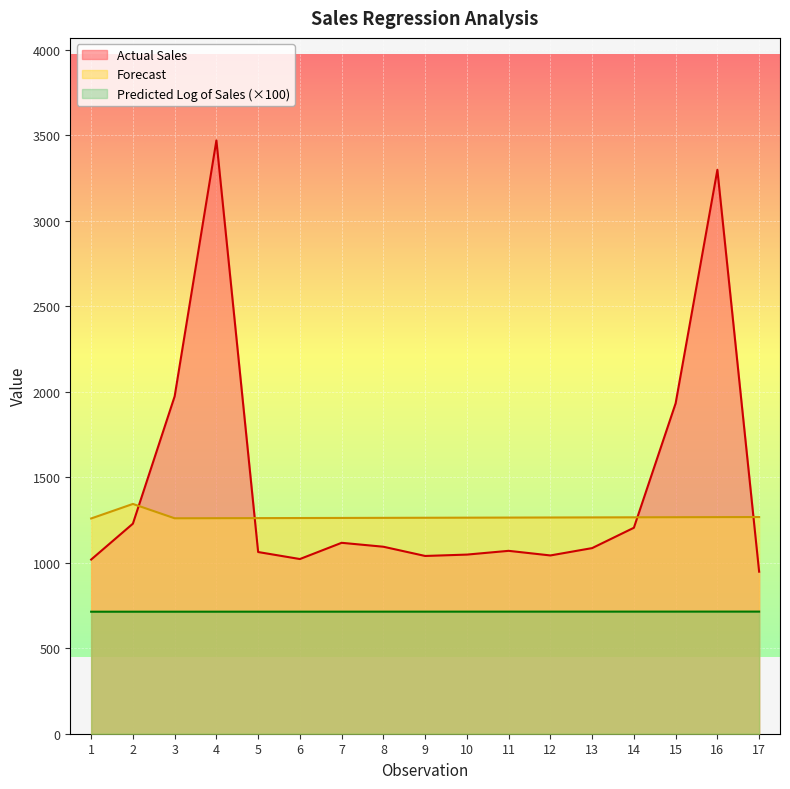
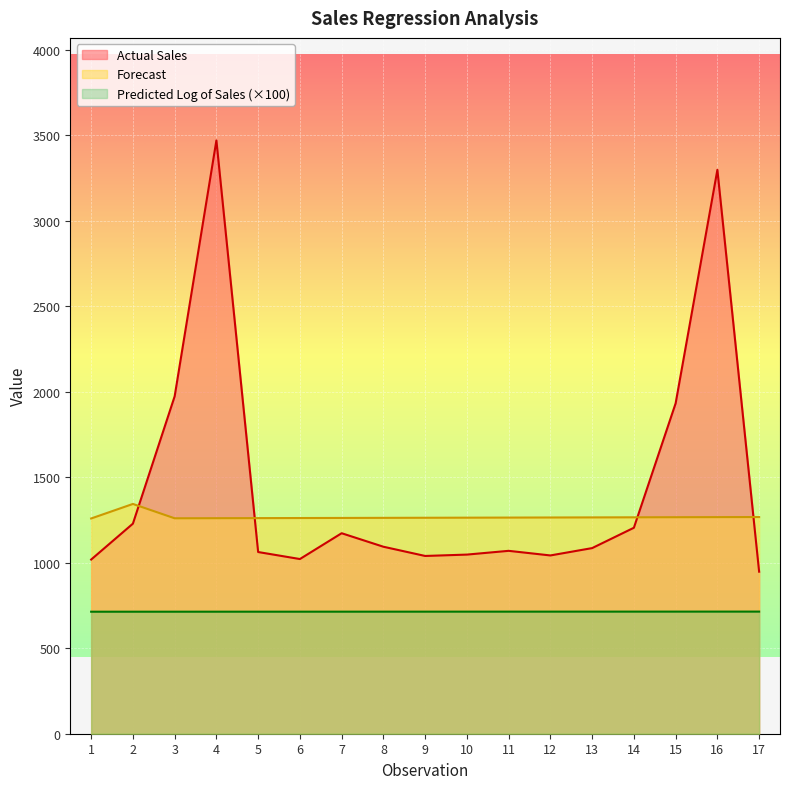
  {
    "Actual Sales": {
      "1": 1020,
      "2": 1230,
      "3": 1970,
      "4": 3470,
      "5": 1060,
      "6": 1020,
-     "7": 1120,
+     "7": 1170,
      "8": 1090,
      "9": 1040,
      "10": 1050,
      "11": 1070,
      "12": 1040,
      "13": 1090,
      "14": 1210,
      "15": 1930,
      "16": 3300,
      "17": 950
    },
    "Forecast": {
      "1": 1260,
      "2": 1340,
      "3": 1260,
      "4": 1260,
      "5": 1260,
      "6": 1260,
      "7": 1260,
      "8": 1260,
      "9": 1260,
      "10": 1260,
      "11": 1260,
      "12": 1270,
      "13": 1270,
      "14": 1270,
      "15": 1270,
      "16": 1270,
      "17": 1270
    },
    "Predicted Log of Sales (×100)": {
      "1": 710,
      "2": 710,
      "3": 710,
      "4": 710,
      "5": 710,
      "6": 710,
      "7": 710,
      "8": 710,
      "9": 710,
      "10": 710,
      "11": 710,
      "12": 710,
      "13": 710,
      "14": 710,
      "15": 710,
      "16": 710,
      "17": 710
    }
  }
